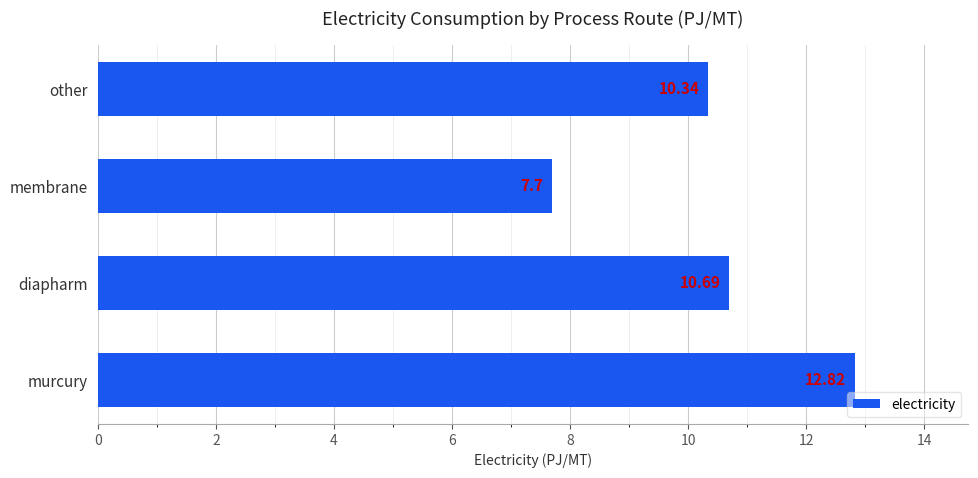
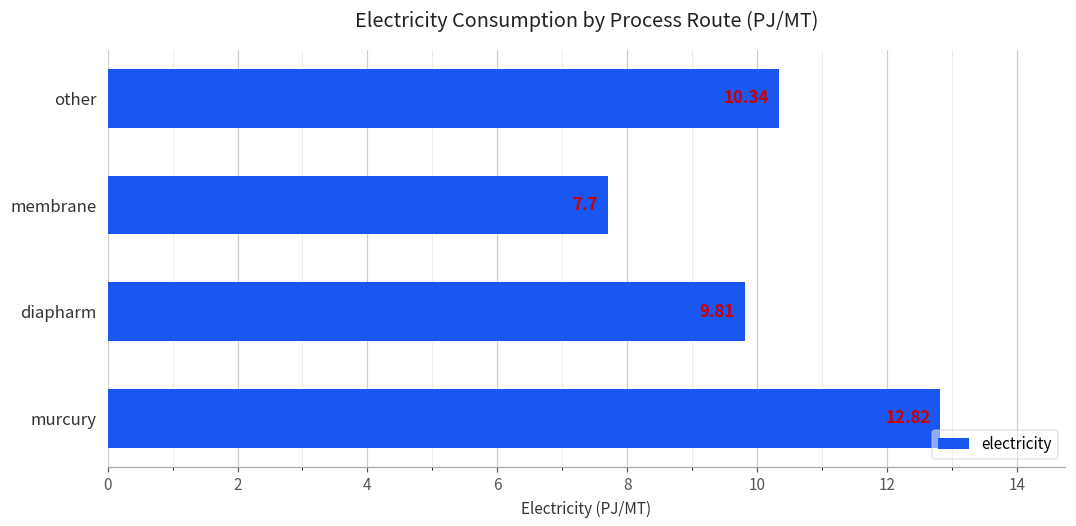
  {
    "other": 10.34,
    "membrane": 7.7,
-   "diapharm": 10.69,
+   "diapharm": 9.81,
    "murcury": 12.82
  }
